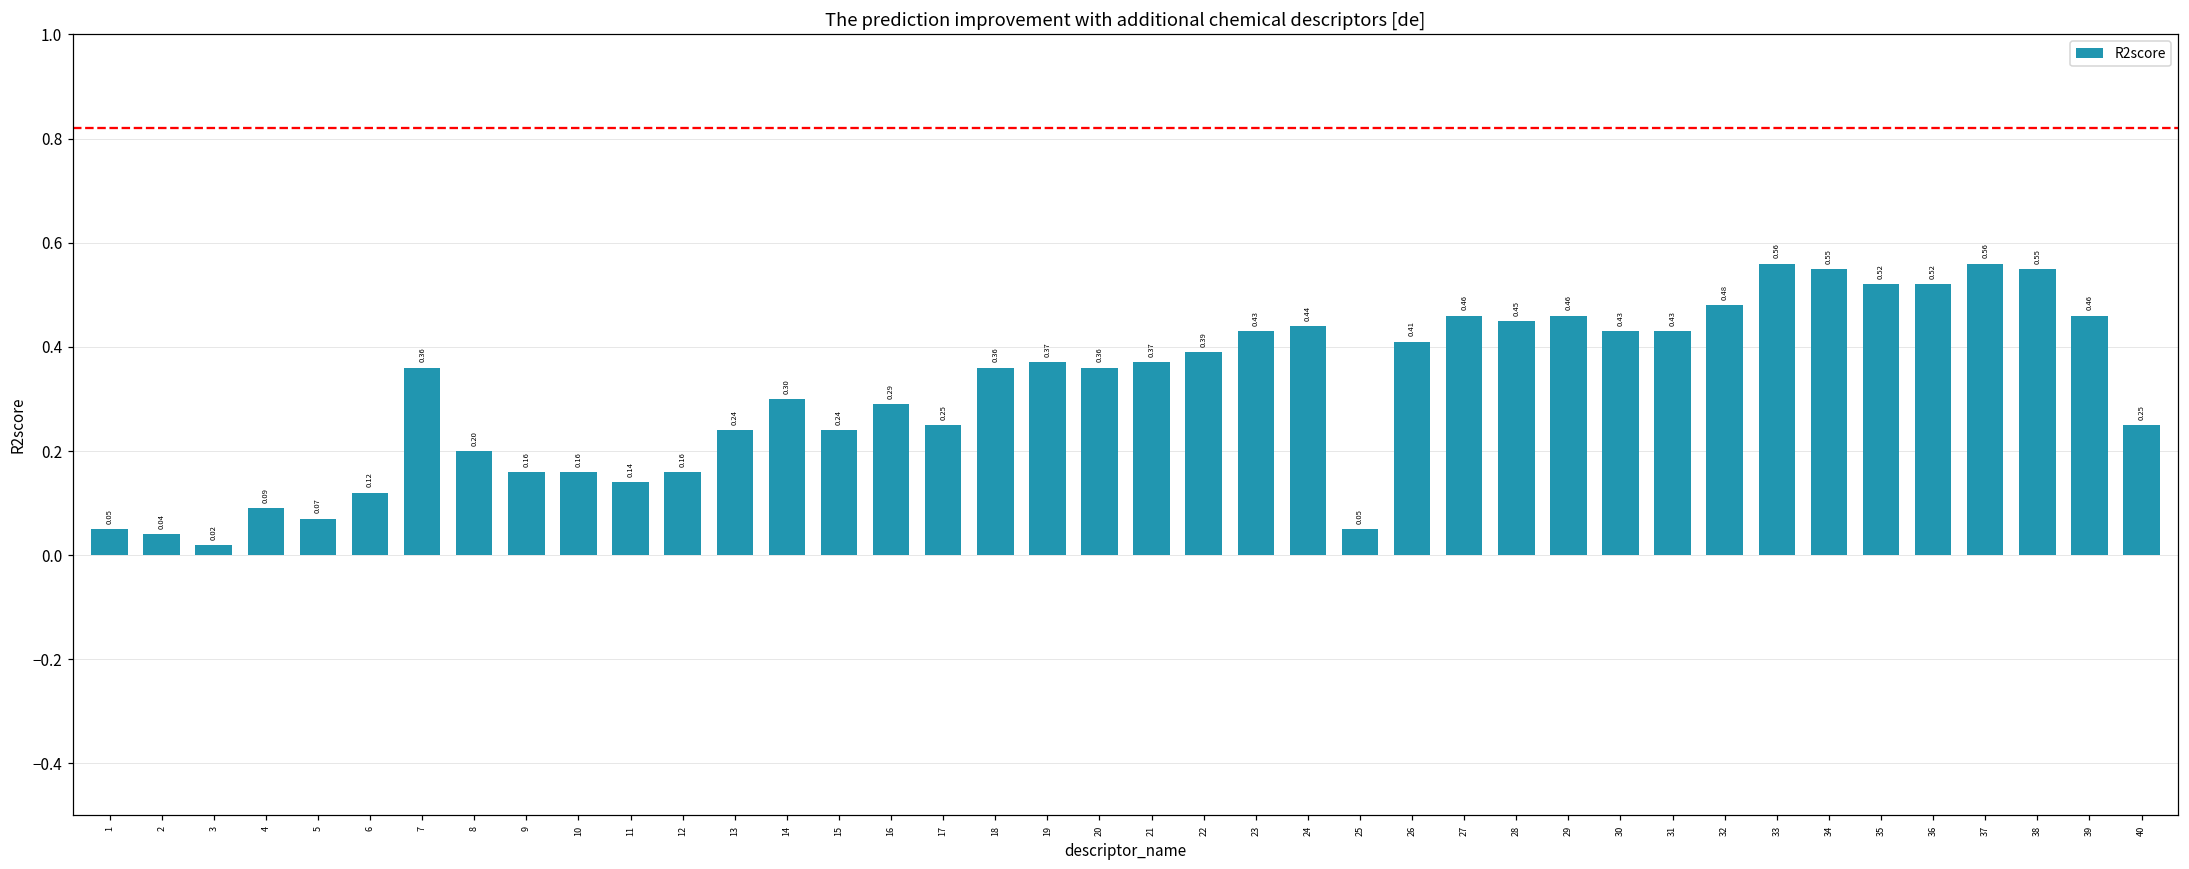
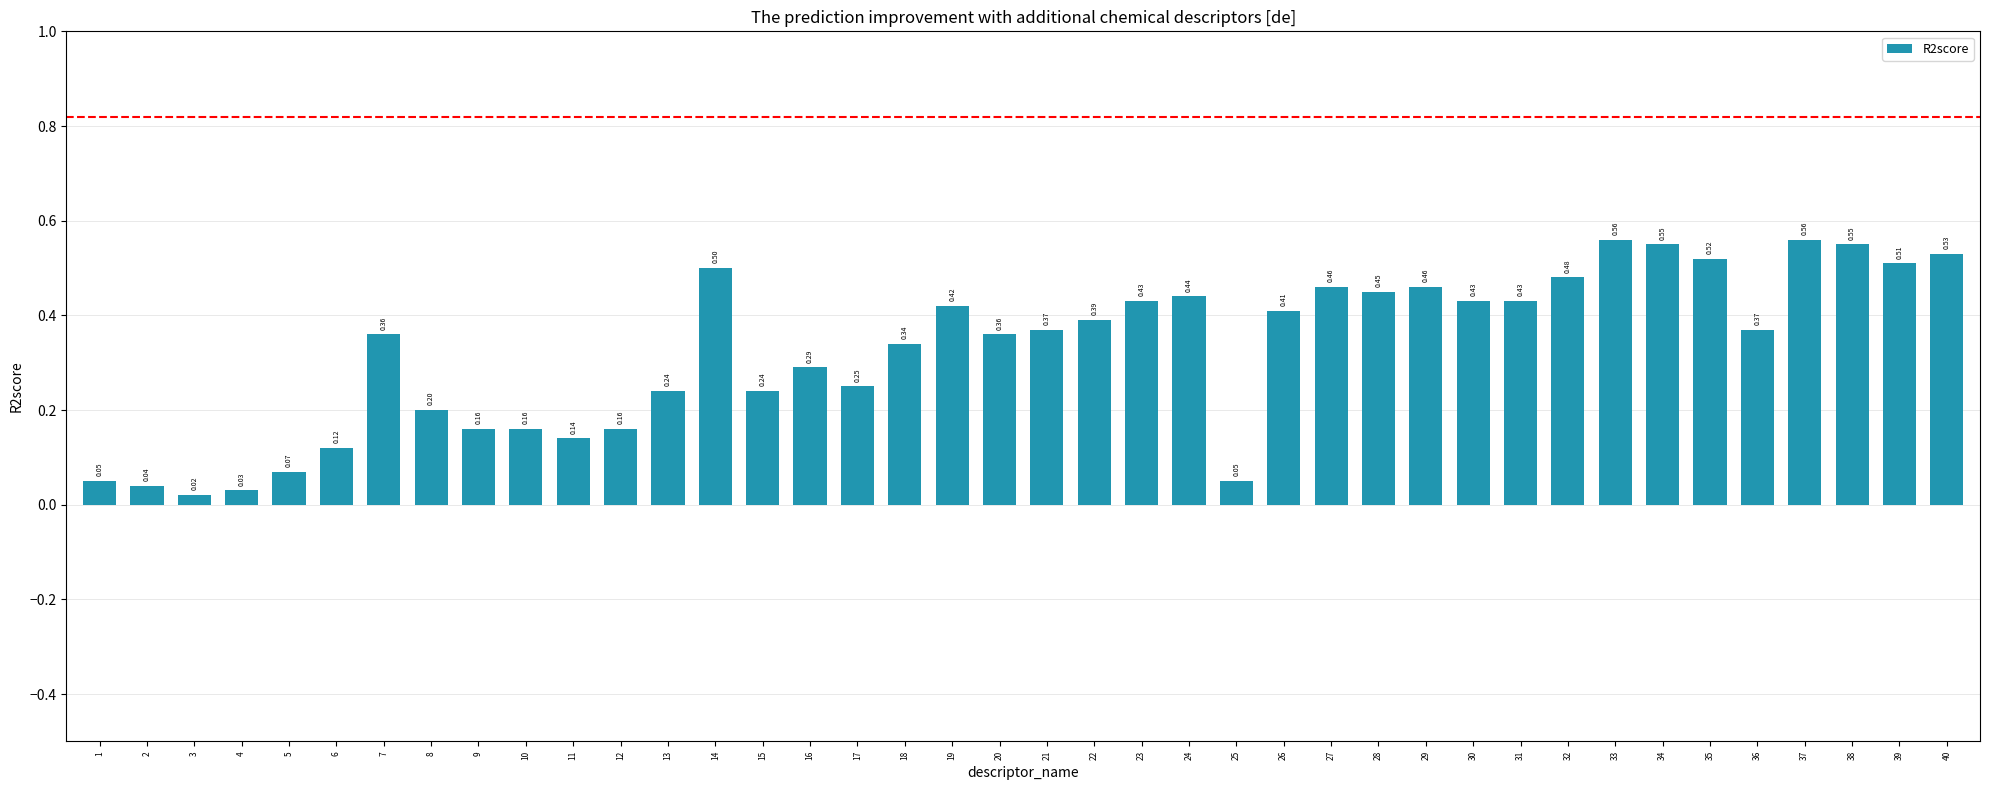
  {
    "1": 0.05,
    "2": 0.04,
    "3": 0.02,
-   "4": 0.09,
+   "4": 0.03,
    "5": 0.07,
    "6": 0.12,
    "7": 0.36,
    "8": 0.20,
    "9": 0.16,
    "10": 0.16,
    "11": 0.14,
    "12": 0.16,
    "13": 0.24,
-   "14": 0.30,
+   "14": 0.50,
    "15": 0.24,
    "16": 0.29,
    "17": 0.25,
-   "18": 0.36,
-   "19": 0.37,
+   "18": 0.34,
+   "19": 0.42,
    "20": 0.36,
    "21": 0.37,
    "22": 0.39,
    "23": 0.43,
    "24": 0.44,
    "25": 0.05,
    "26": 0.41,
    "27": 0.46,
    "28": 0.45,
    "29": 0.46,
    "30": 0.43,
    "31": 0.43,
    "32": 0.48,
    "33": 0.56,
    "34": 0.55,
    "35": 0.52,
-   "36": 0.52,
+   "36": 0.37,
    "37": 0.56,
    "38": 0.55,
-   "39": 0.46,
-   "40": 0.25
+   "39": 0.51,
+   "40": 0.53
  }
